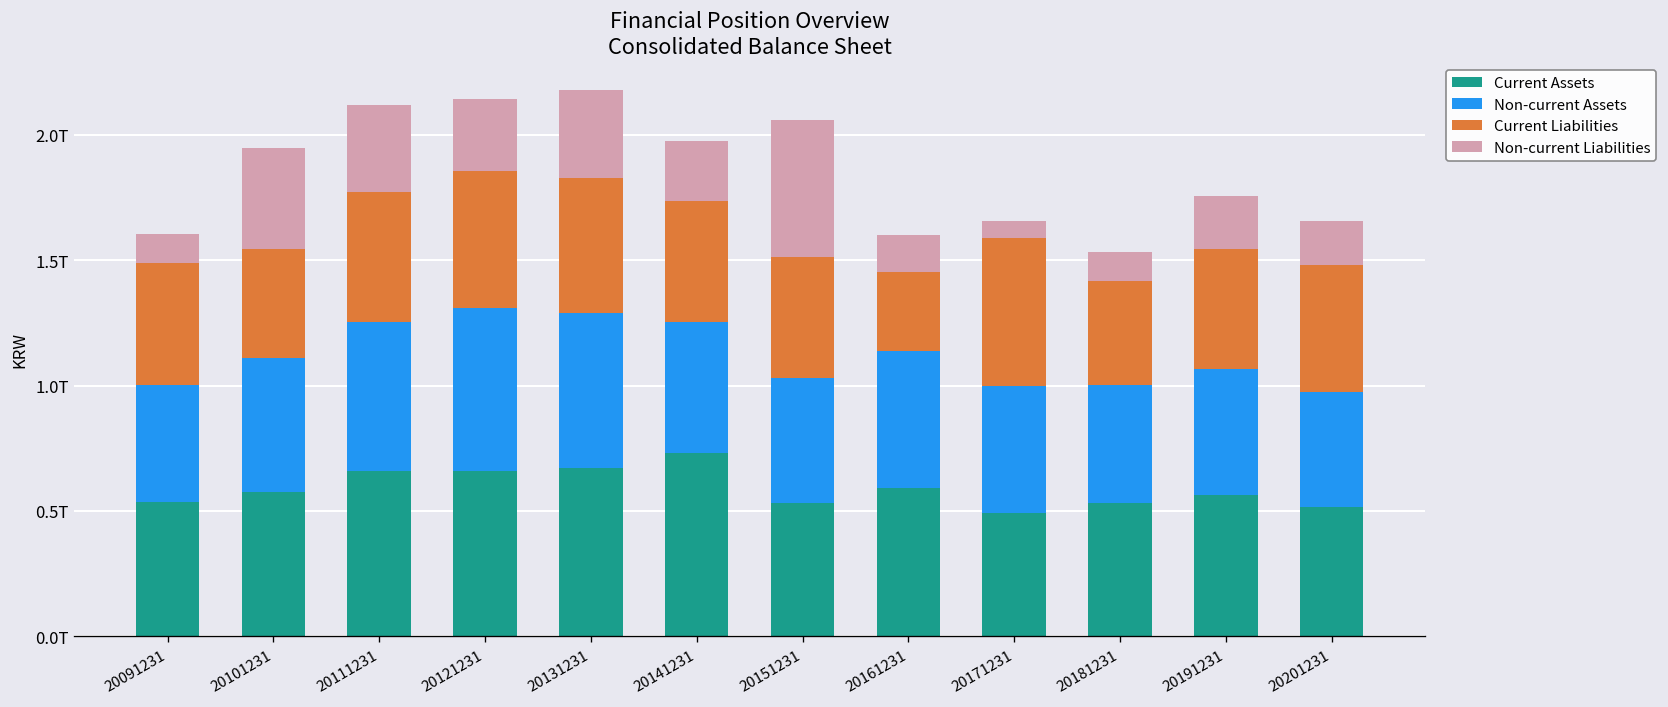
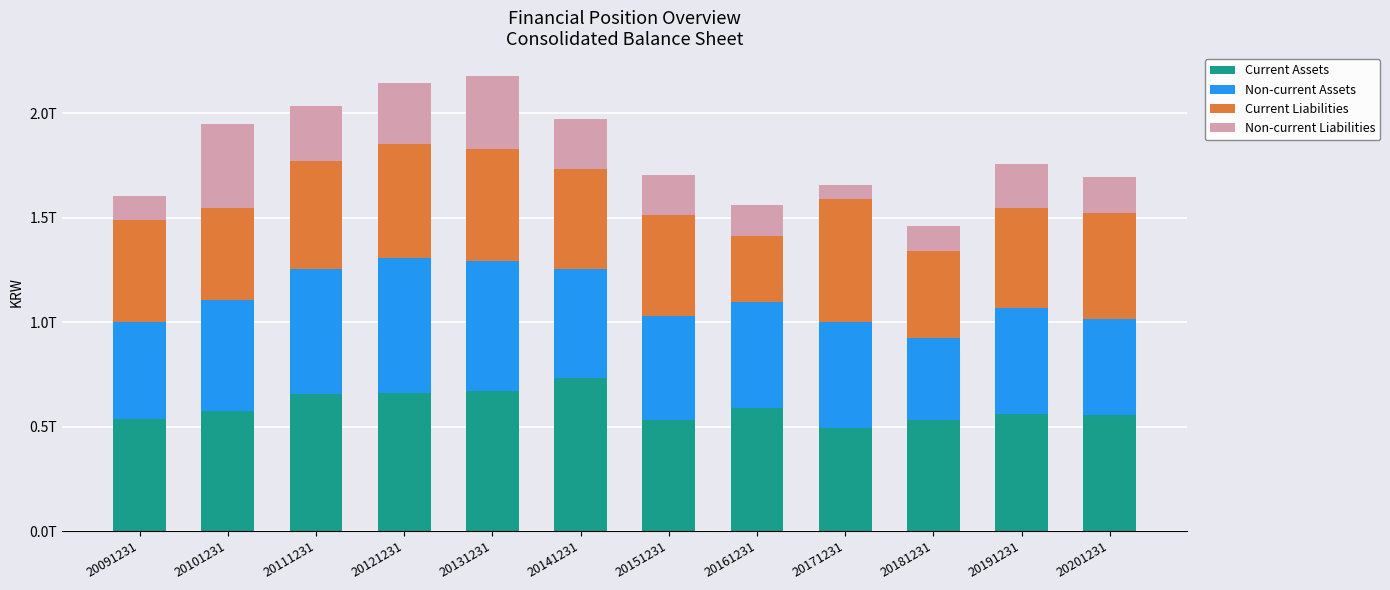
  {
    "Current Assets": {
      "20091231": "0.53T",
      "20101231": "0.57T",
      "20111231": "0.66T",
      "20121231": "0.66T",
      "20131231": "0.67T",
      "20141231": "0.73T",
      "20151231": "0.53T",
      "20161231": "0.59T",
      "20171231": "0.49T",
      "20181231": "0.53T",
      "20191231": "0.56T",
-     "20201231": "0.51T"
+     "20201231": "0.55T"
    },
    "Non-current Assets": {
      "20091231": "0.47T",
      "20101231": "0.53T",
      "20111231": "0.60T",
      "20121231": "0.65T",
      "20131231": "0.62T",
      "20141231": "0.52T",
      "20151231": "0.50T",
-     "20161231": "0.55T",
+     "20161231": "0.51T",
      "20171231": "0.51T",
-     "20181231": "0.47T",
+     "20181231": "0.39T",
      "20191231": "0.51T",
      "20201231": "0.46T"
    },
    "Current Liabilities": {
      "20091231": "0.49T",
      "20101231": "0.44T",
      "20111231": "0.52T",
      "20121231": "0.55T",
      "20131231": "0.54T",
      "20141231": "0.48T",
      "20151231": "0.48T",
      "20161231": "0.31T",
      "20171231": "0.59T",
      "20181231": "0.42T",
      "20191231": "0.48T",
      "20201231": "0.50T"
    },
    "Non-current Liabilities": {
      "20091231": "0.12T",
      "20101231": "0.40T",
-     "20111231": "0.35T",
+     "20111231": "0.27T",
      "20121231": "0.29T",
      "20131231": "0.35T",
      "20141231": "0.24T",
-     "20151231": "0.55T",
+     "20151231": "0.19T",
      "20161231": "0.15T",
      "20171231": "0.07T",
      "20181231": "0.12T",
      "20191231": "0.21T",
      "20201231": "0.18T"
    }
  }
